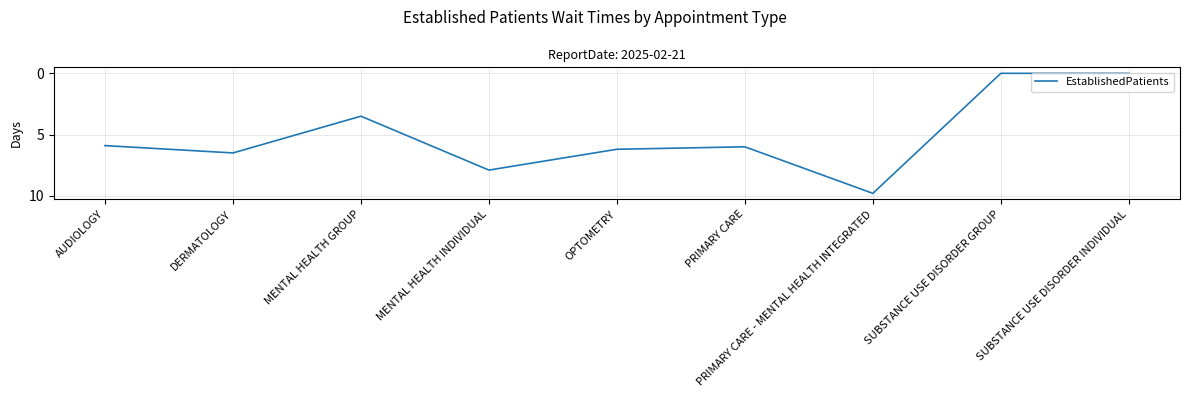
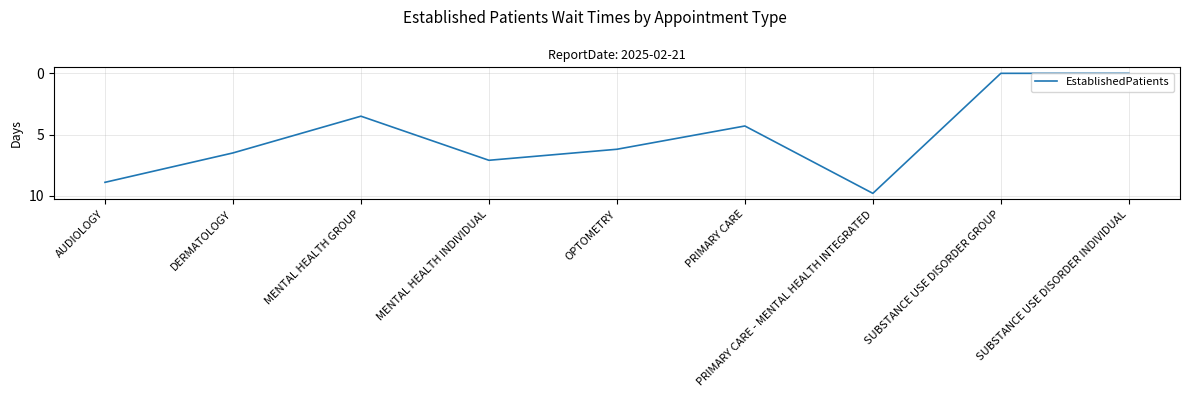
  {
-   "AUDIOLOGY": 5.9,
+   "AUDIOLOGY": 8.9,
    "DERMATOLOGY": 6.5,
    "MENTAL HEALTH GROUP": 3.5,
-   "MENTAL HEALTH INDIVIDUAL": 7.9,
+   "MENTAL HEALTH INDIVIDUAL": 7.1,
    "OPTOMETRY": 6.2,
-   "PRIMARY CARE": 6.0,
+   "PRIMARY CARE": 4.3,
    "PRIMARY CARE - MENTAL HEALTH INTEGRATED": 9.8,
    "SUBSTANCE USE DISORDER GROUP": 0.0
  }
